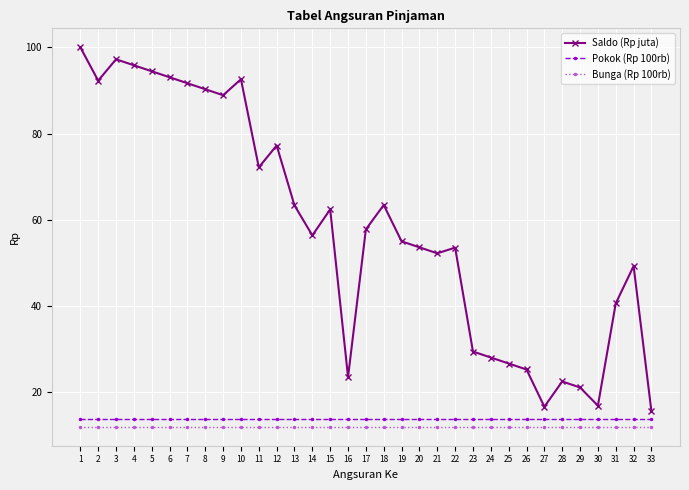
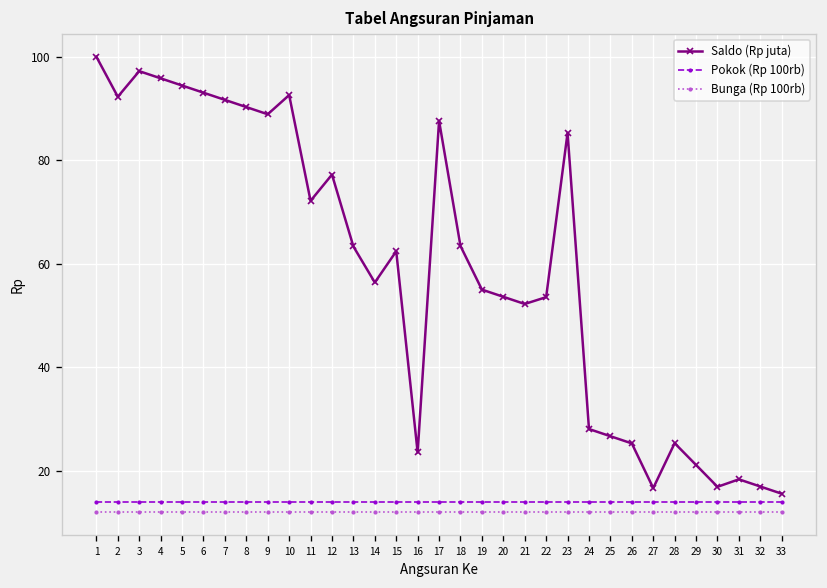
  {
    "Saldo (Rp juta)": {
      "1": 100,
      "2": 92,
      "3": 97,
      "4": 96,
      "5": 94,
      "6": 93,
      "7": 92,
      "8": 90,
      "9": 89,
      "10": 93,
      "11": 72,
      "12": 77,
      "13": 63,
      "14": 56,
      "15": 62,
      "16": 24,
-     "17": 58,
+     "17": 88,
      "18": 63,
      "19": 55,
      "20": 54,
      "21": 52,
      "22": 54,
-     "23": 29,
+     "23": 85,
      "24": 28,
      "25": 27,
      "26": 25,
      "27": 17,
-     "28": 22,
+     "28": 25,
      "29": 21,
      "30": 17,
-     "31": 41,
-     "32": 49,
+     "31": 18,
+     "32": 17,
      "33": 16
    },
    "Pokok (Rp 100rb)": {
      "1": 14,
      "2": 14,
      "3": 14,
      "4": 14,
      "5": 14,
      "6": 14,
      "7": 14,
      "8": 14,
      "9": 14,
      "10": 14,
      "11": 14,
      "12": 14,
      "13": 14,
      "14": 14,
      "15": 14,
      "16": 14,
      "17": 14,
      "18": 14,
      "19": 14,
      "20": 14,
      "21": 14,
      "22": 14,
      "23": 14,
      "24": 14,
      "25": 14,
      "26": 14,
      "27": 14,
      "28": 14,
      "29": 14,
      "30": 14,
      "31": 14,
      "32": 14,
      "33": 14
    },
    "Bunga (Rp 100rb)": {
      "1": 12,
      "2": 12,
      "3": 12,
      "4": 12,
      "5": 12,
      "6": 12,
      "7": 12,
      "8": 12,
      "9": 12,
      "10": 12,
      "11": 12,
      "12": 12,
      "13": 12,
      "14": 12,
      "15": 12,
      "16": 12,
      "17": 12,
      "18": 12,
      "19": 12,
      "20": 12,
      "21": 12,
      "22": 12,
      "23": 12,
      "24": 12,
      "25": 12,
      "26": 12,
      "27": 12,
      "28": 12,
      "29": 12,
      "30": 12,
      "31": 12,
      "32": 12,
      "33": 12
    }
  }
